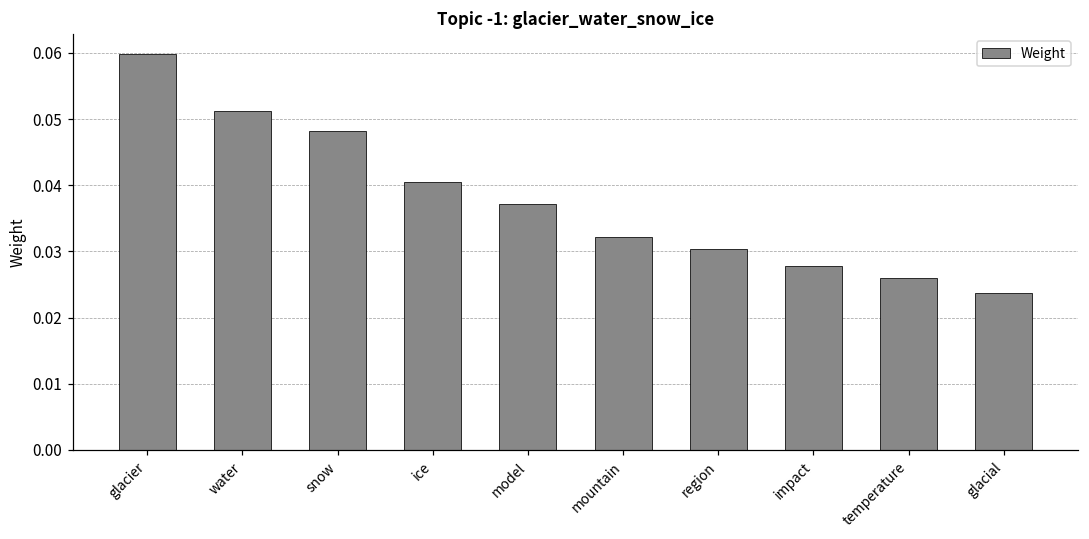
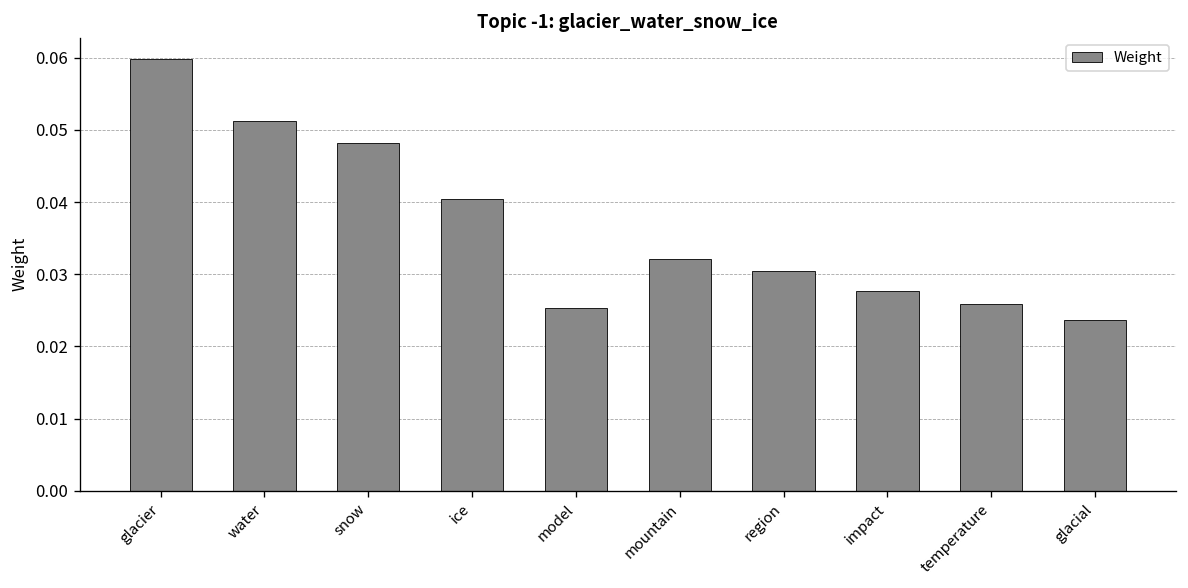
  {
    "glacier": 0.060,
    "water": 0.051,
    "snow": 0.048,
    "ice": 0.040,
-   "model": 0.037,
+   "model": 0.025,
    "mountain": 0.032,
    "region": 0.030,
    "impact": 0.028,
    "temperature": 0.026,
    "glacial": 0.024
  }
